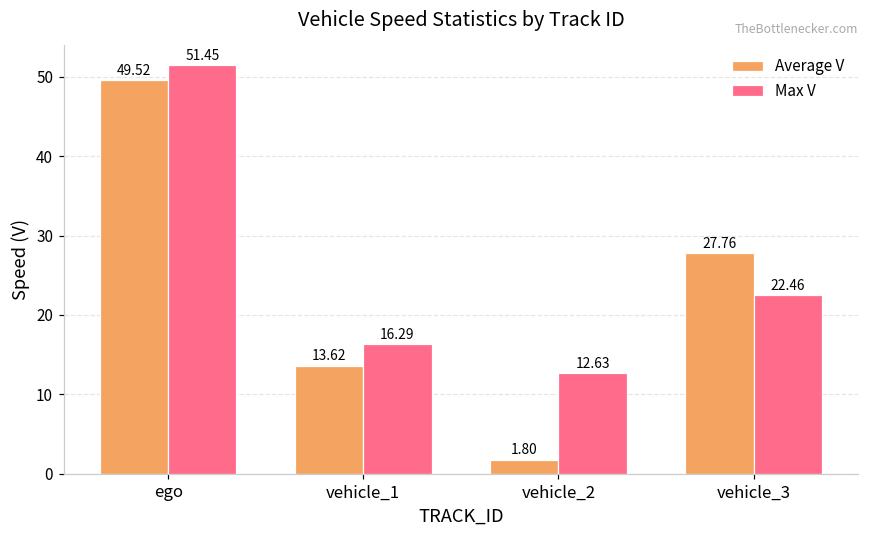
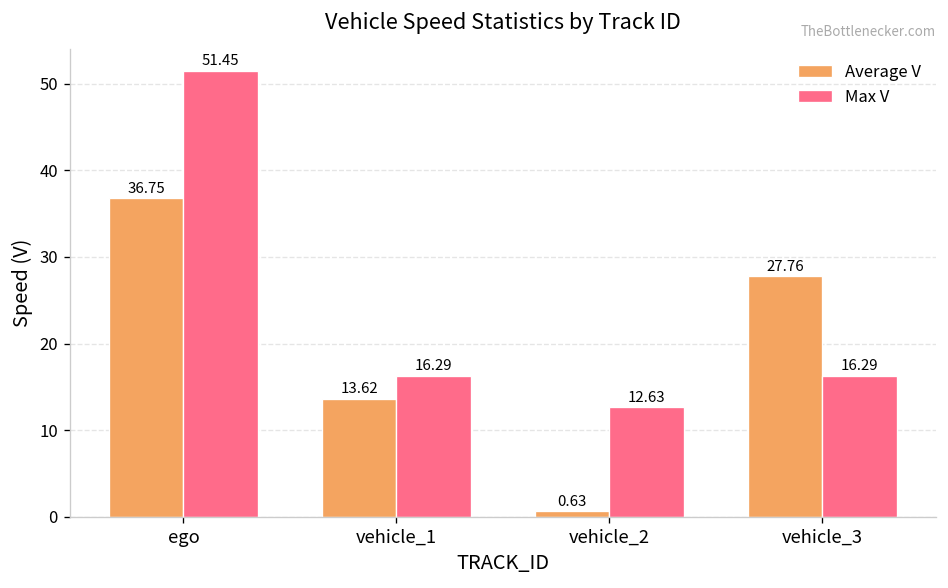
  {
    "Average V": {
-     "ego": 49.52,
+     "ego": 36.75,
      "vehicle_1": 13.62,
-     "vehicle_2": 1.80,
+     "vehicle_2": 0.63,
      "vehicle_3": 27.76
    },
    "Max V": {
      "ego": 51.45,
      "vehicle_1": 16.29,
      "vehicle_2": 12.63,
-     "vehicle_3": 22.46
+     "vehicle_3": 16.29
    }
  }
